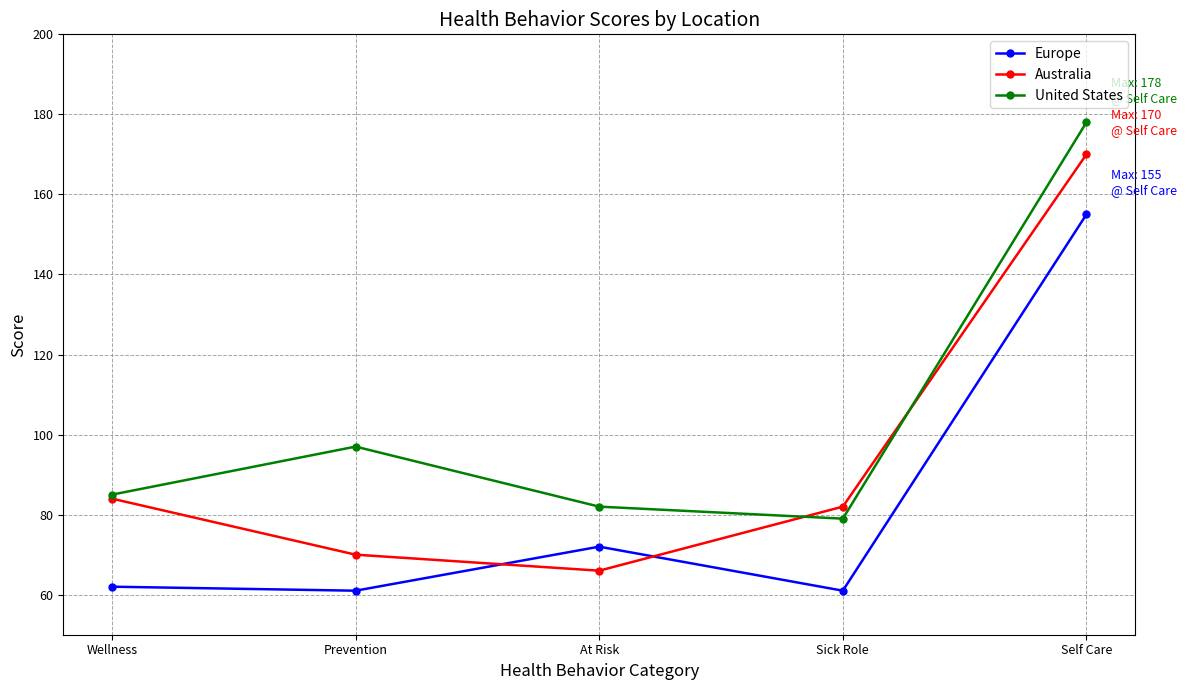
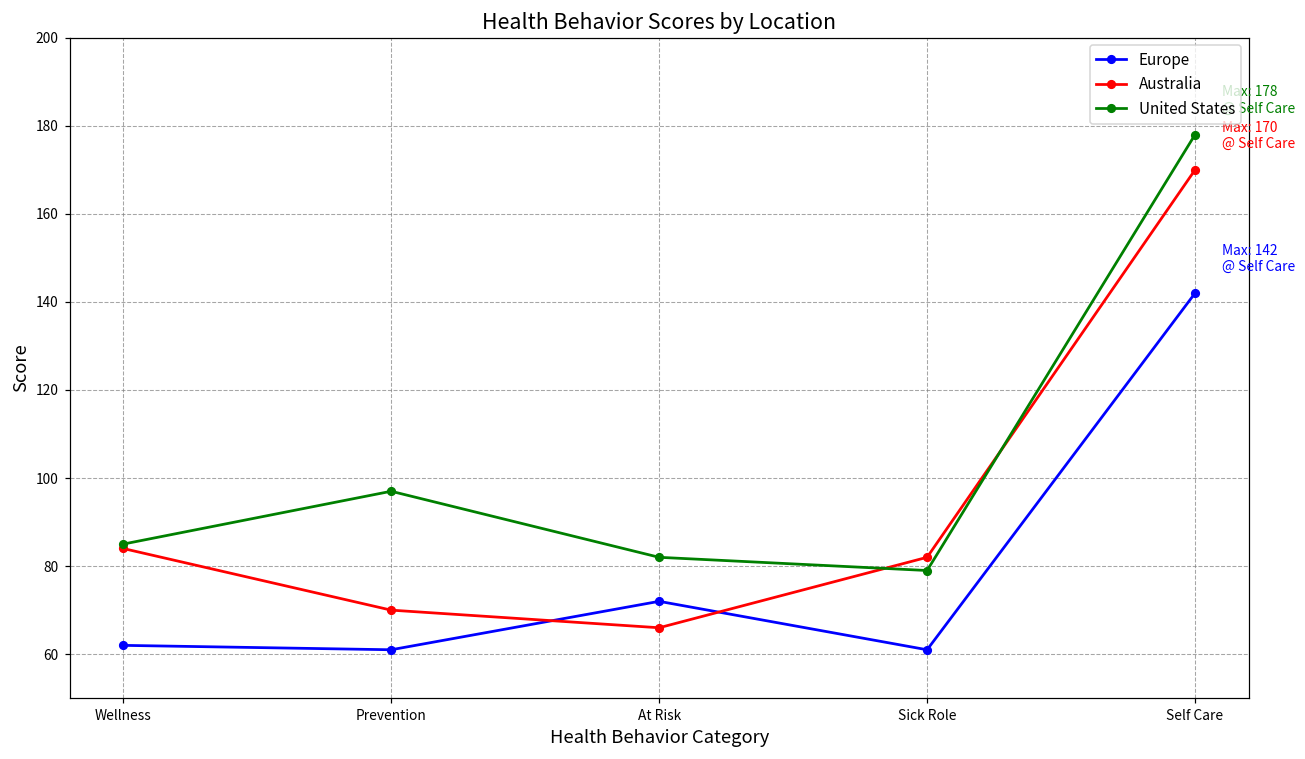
  {
    "Europe": {
-     "Self Care": 155
+     "Self Care": 142
    },
    "Australia": {
      "Wellness": 84,
      "Prevention": 70,
      "At Risk": 66,
      "Sick Role": 82,
      "Self Care": 170
    },
    "United States": {
      "Wellness": 85,
      "Prevention": 97,
      "At Risk": 82,
      "Sick Role": 79
    }
  }
